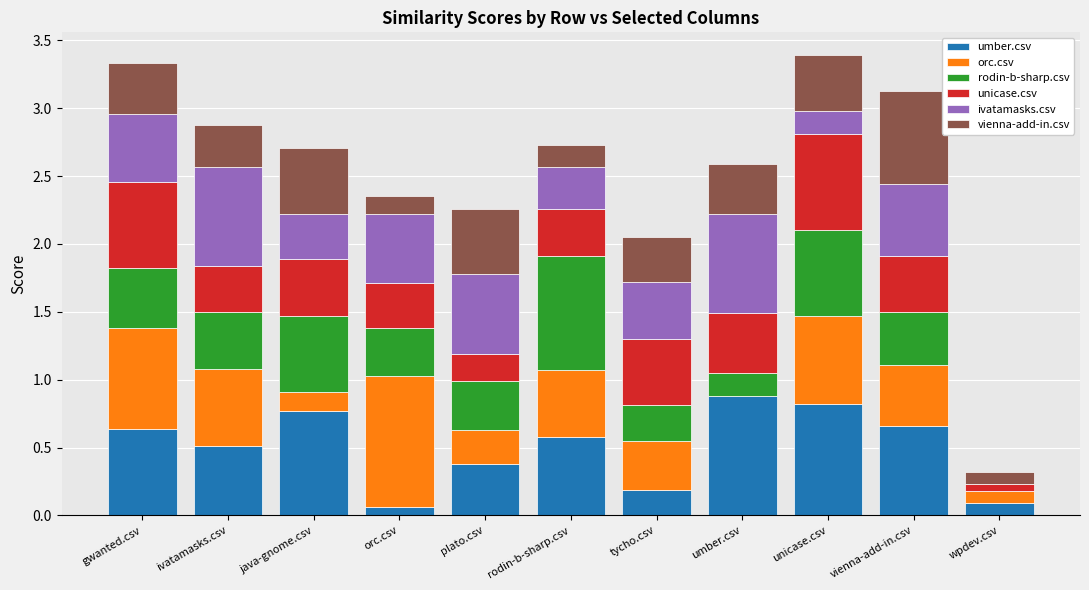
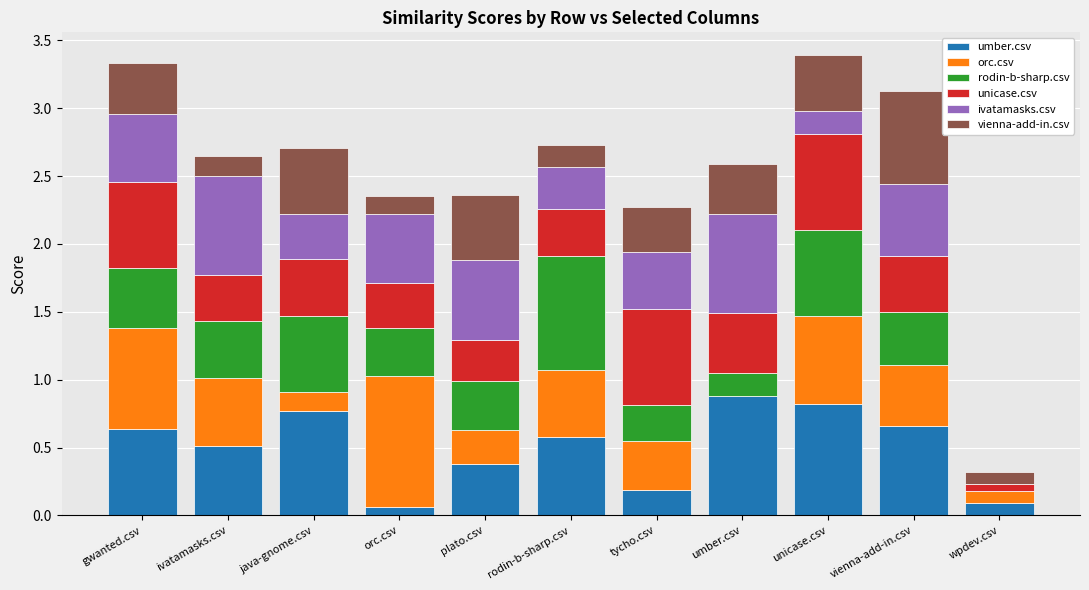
  {
    "umber.csv": {
      "gwanted.csv": 0.64,
      "ivatamasks.csv": 0.51,
      "java-gnome.csv": 0.77,
      "orc.csv": 0.06,
      "plato.csv": 0.38,
      "rodin-b-sharp.csv": 0.58,
      "tycho.csv": 0.19,
      "umber.csv": 0.88,
      "unicase.csv": 0.82,
      "vienna-add-in.csv": 0.66,
      "wpdev.csv": 0.09
    },
    "orc.csv": {
      "gwanted.csv": 0.74,
-     "ivatamasks.csv": 0.57,
+     "ivatamasks.csv": 0.50,
      "java-gnome.csv": 0.14,
      "orc.csv": 0.97,
      "plato.csv": 0.25,
      "rodin-b-sharp.csv": 0.49,
      "tycho.csv": 0.36,
      "umber.csv": 0.00,
      "unicase.csv": 0.65,
      "vienna-add-in.csv": 0.45,
      "wpdev.csv": 0.09
    },
    "rodin-b-sharp.csv": {
      "gwanted.csv": 0.44,
      "ivatamasks.csv": 0.42,
      "java-gnome.csv": 0.56,
      "orc.csv": 0.35,
      "plato.csv": 0.36,
      "rodin-b-sharp.csv": 0.84,
      "tycho.csv": 0.26,
      "umber.csv": 0.17,
      "unicase.csv": 0.63,
      "vienna-add-in.csv": 0.39,
      "wpdev.csv": 0.00
    },
    "unicase.csv": {
      "gwanted.csv": 0.64,
      "ivatamasks.csv": 0.34,
      "java-gnome.csv": 0.42,
      "orc.csv": 0.33,
-     "plato.csv": 0.2,
+     "plato.csv": 0.3,
      "rodin-b-sharp.csv": 0.35,
-     "tycho.csv": 0.49,
+     "tycho.csv": 0.71,
      "umber.csv": 0.44,
      "unicase.csv": 0.71,
      "vienna-add-in.csv": 0.41,
      "wpdev.csv": 0.05
    },
    "ivatamasks.csv": {
      "gwanted.csv": 0.50,
      "ivatamasks.csv": 0.73,
      "java-gnome.csv": 0.33,
      "orc.csv": 0.51,
      "plato.csv": 0.59,
      "rodin-b-sharp.csv": 0.31,
      "tycho.csv": 0.42,
      "umber.csv": 0.73,
      "unicase.csv": 0.17,
      "vienna-add-in.csv": 0.53,
      "wpdev.csv": 0.00
    },
    "vienna-add-in.csv": {
      "gwanted.csv": 0.37,
-     "ivatamasks.csv": 0.31,
+     "ivatamasks.csv": 0.15,
      "java-gnome.csv": 0.49,
      "orc.csv": 0.13,
      "plato.csv": 0.48,
      "rodin-b-sharp.csv": 0.16,
      "tycho.csv": 0.33,
      "umber.csv": 0.37,
      "unicase.csv": 0.41,
      "vienna-add-in.csv": 0.69,
      "wpdev.csv": 0.09
    }
  }
